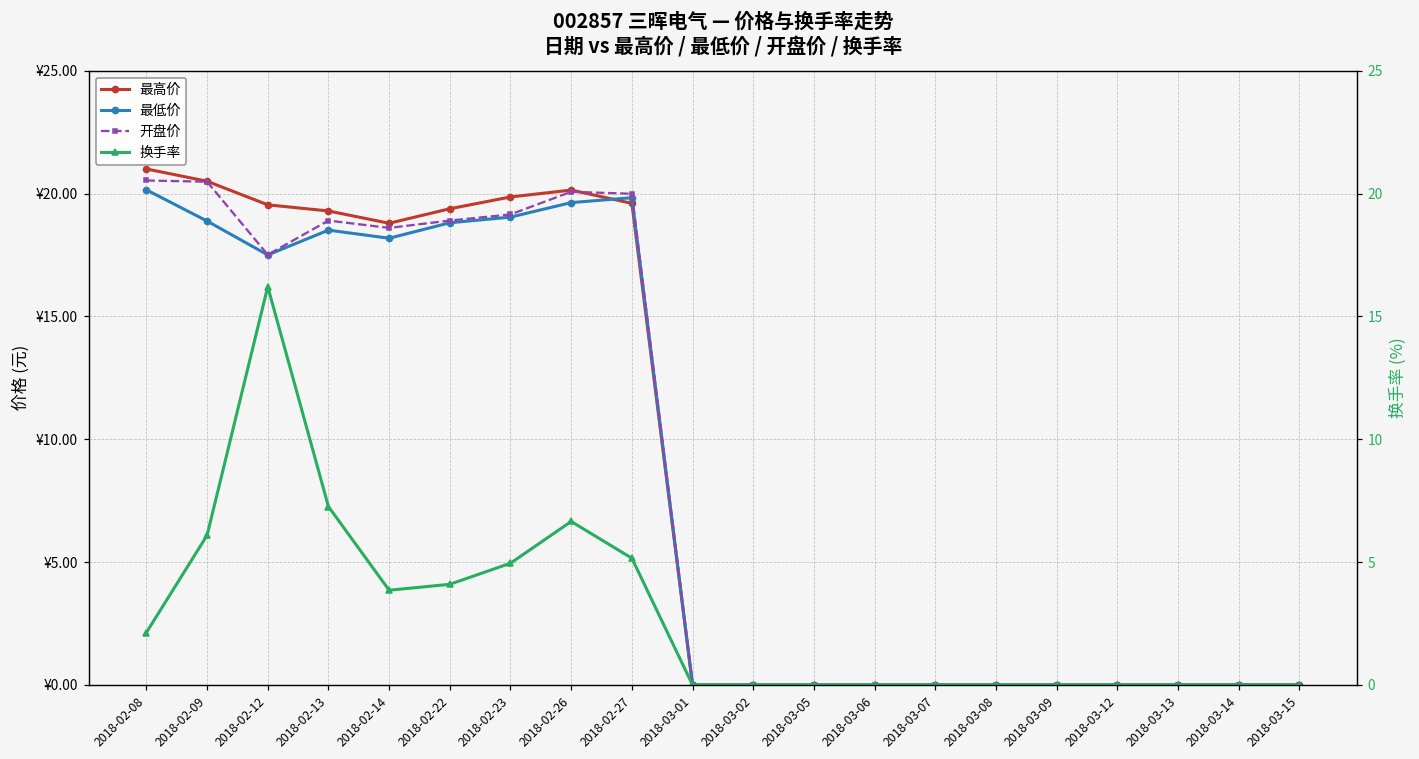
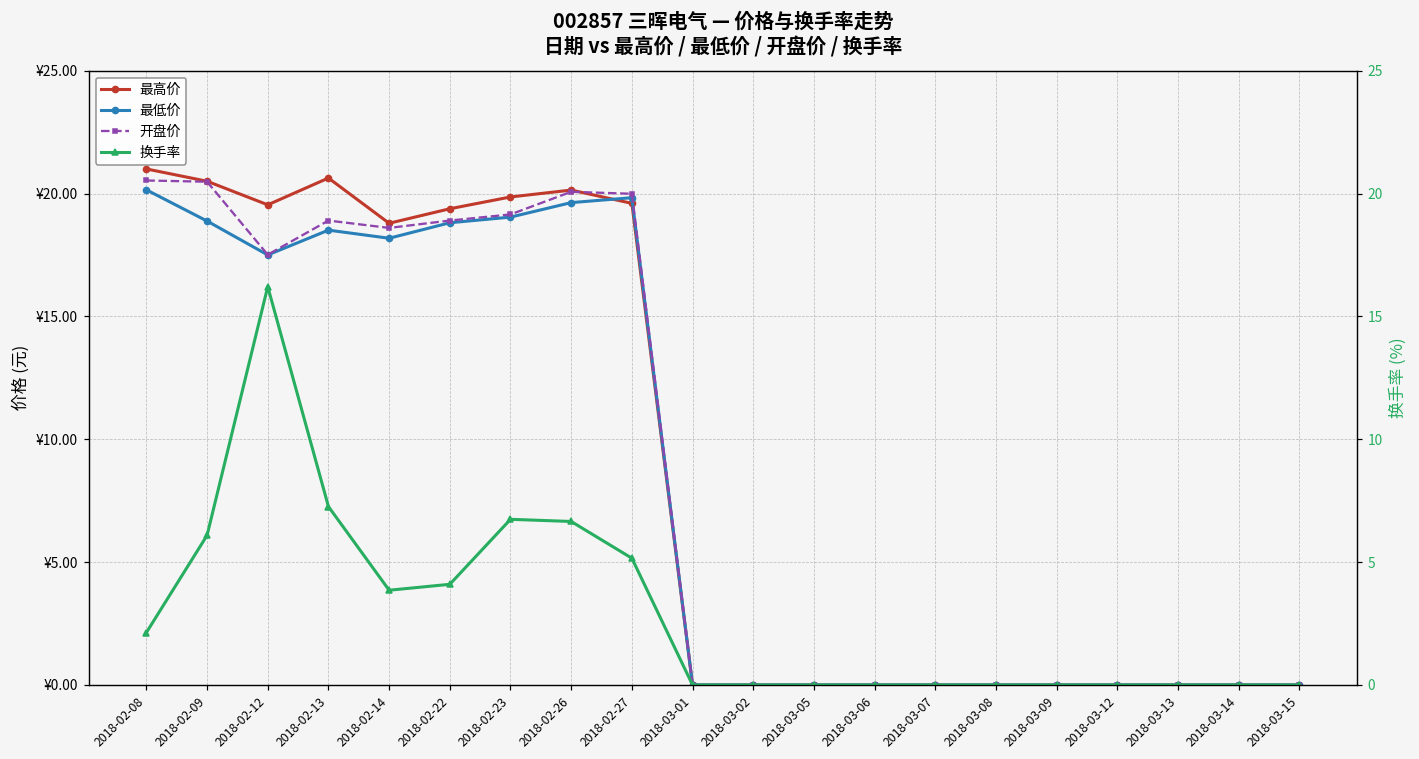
  {
    "最高价": {
      "2018-02-08": "¥21.0",
      "2018-02-12": "¥19.5",
-     "2018-02-13": "¥19.3",
+     "2018-02-13": "¥20.6",
      "2018-02-14": "¥18.8",
      "2018-02-22": "¥19.4",
      "2018-02-23": "¥19.9",
      "2018-02-27": "¥19.6"
    },
    "最低价": {
      "2018-02-08": "¥20.2",
      "2018-02-09": "¥18.9",
      "2018-02-13": "¥18.5",
      "2018-02-14": "¥18.2",
      "2018-02-26": "¥19.6",
      "2018-02-27": "¥19.8"
    },
    "开盘价": {
      "2018-02-08": "¥20.5",
      "2018-02-13": "¥18.9",
      "2018-02-14": "¥18.6",
      "2018-02-27": "¥20.0"
    },
    "换手率": {
      "2018-02-08": "2.1",
      "2018-02-09": "6.1",
      "2018-02-12": "16.2",
      "2018-02-13": "7.3",
      "2018-02-14": "3.9",
      "2018-02-22": "4.1",
-     "2018-02-23": "5.0",
+     "2018-02-23": "6.7",
      "2018-02-26": "6.7",
      "2018-02-27": "5.2",
      "2018-03-01": "0.0",
      "2018-03-02": "0.0",
      "2018-03-05": "0.0",
      "2018-03-06": "0.0",
      "2018-03-07": "0.0",
      "2018-03-08": "0.0",
      "2018-03-09": "0.0",
      "2018-03-12": "0.0",
      "2018-03-13": "0.0",
      "2018-03-14": "0.0",
      "2018-03-15": "0.0"
    }
  }
